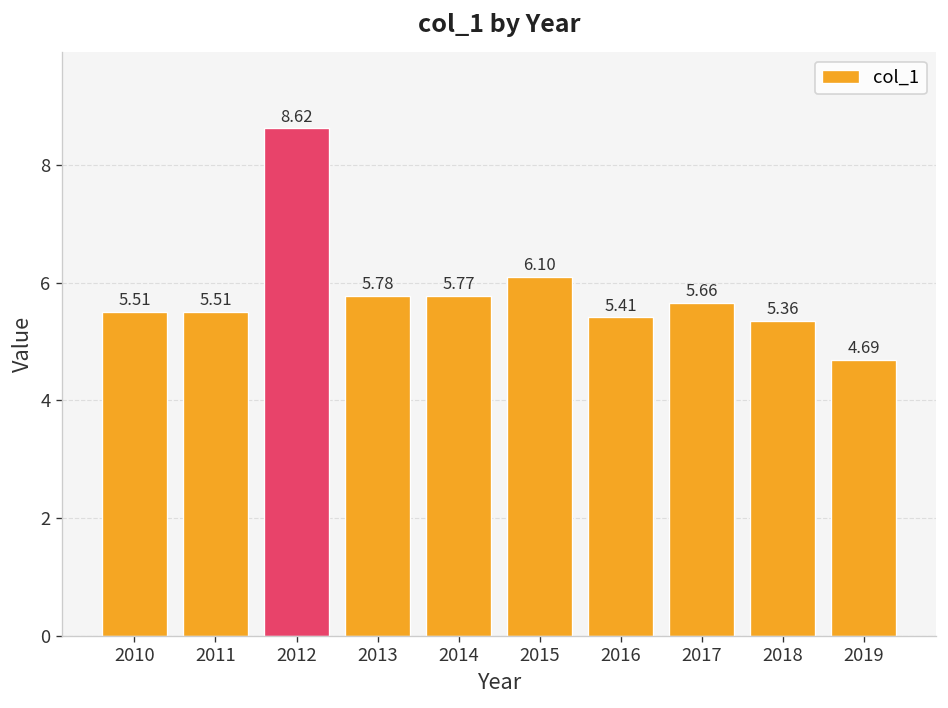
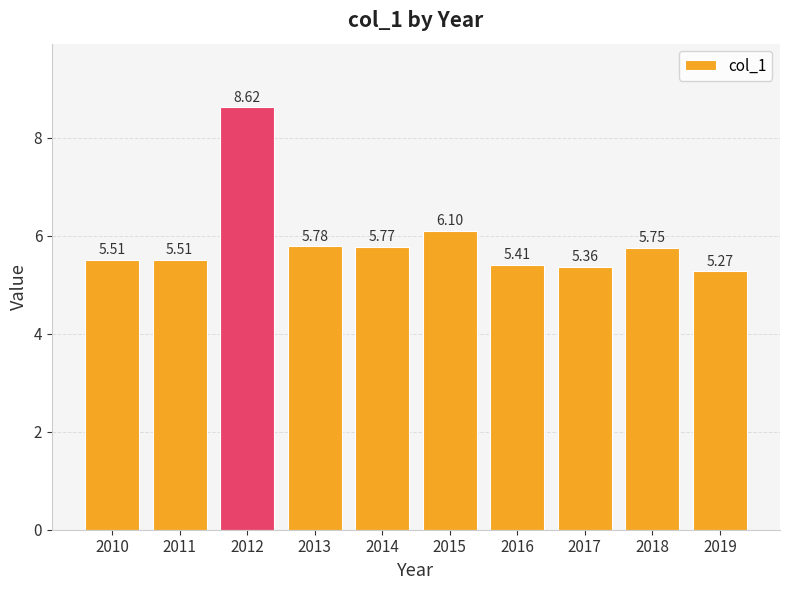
  {
    "2010": 5.51,
    "2011": 5.51,
    "2012": 8.62,
    "2013": 5.78,
    "2014": 5.77,
    "2015": 6.10,
    "2016": 5.41,
-   "2017": 5.66,
-   "2018": 5.36,
-   "2019": 4.69
+   "2017": 5.36,
+   "2018": 5.75,
+   "2019": 5.27
  }
